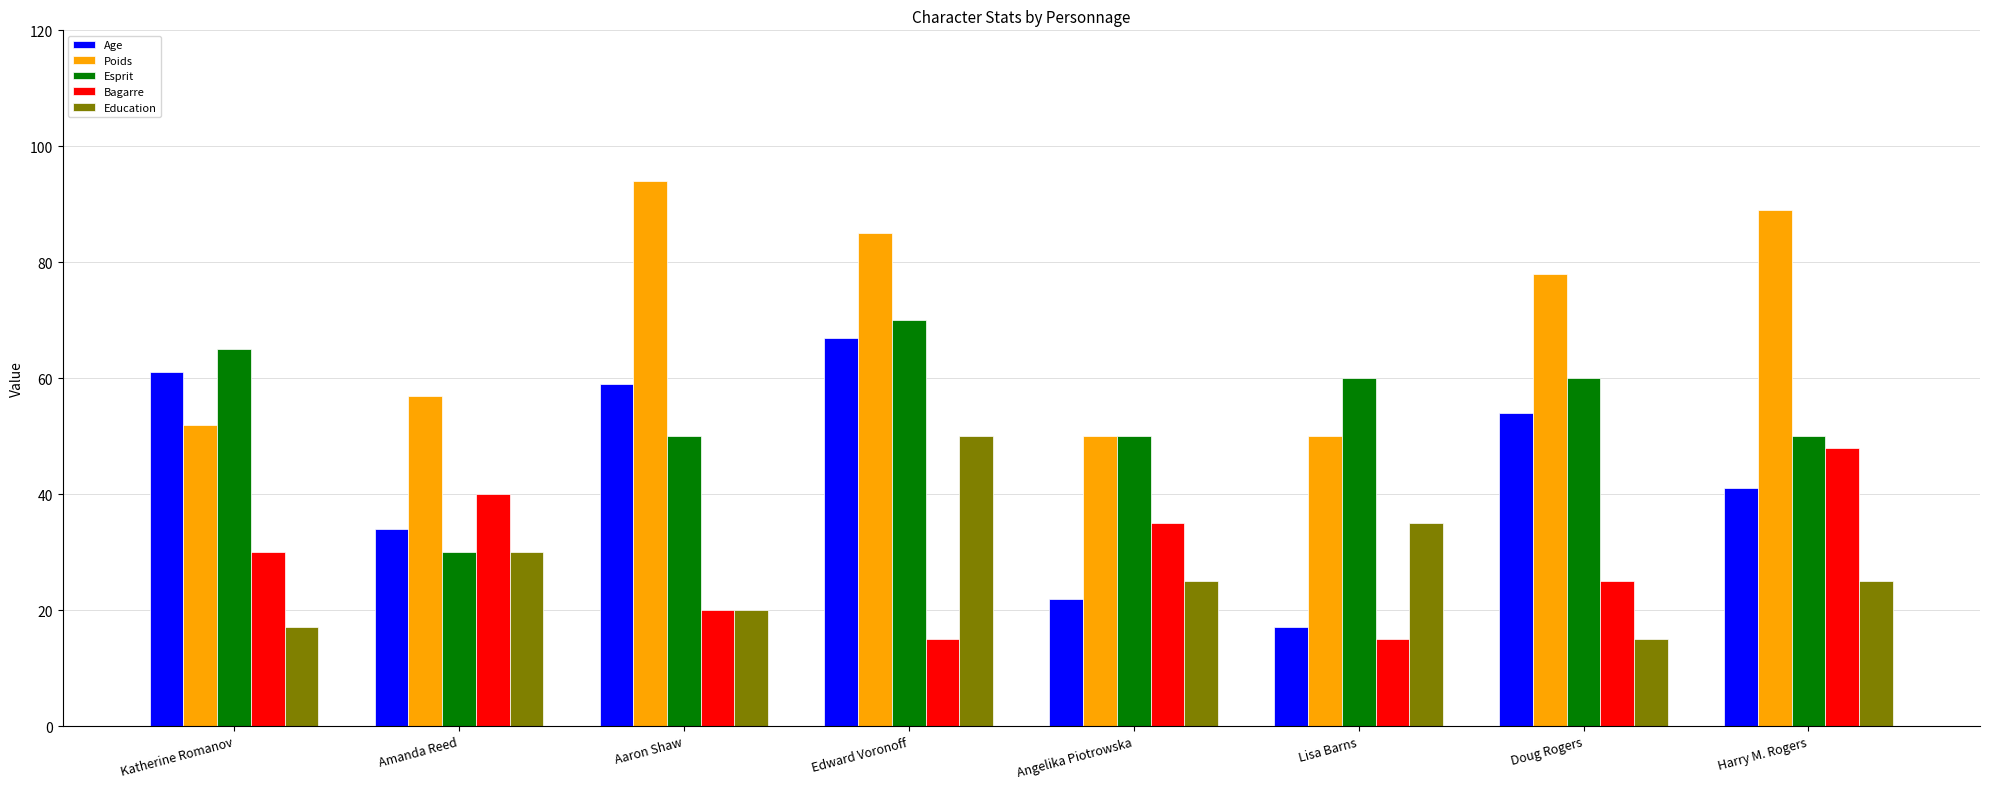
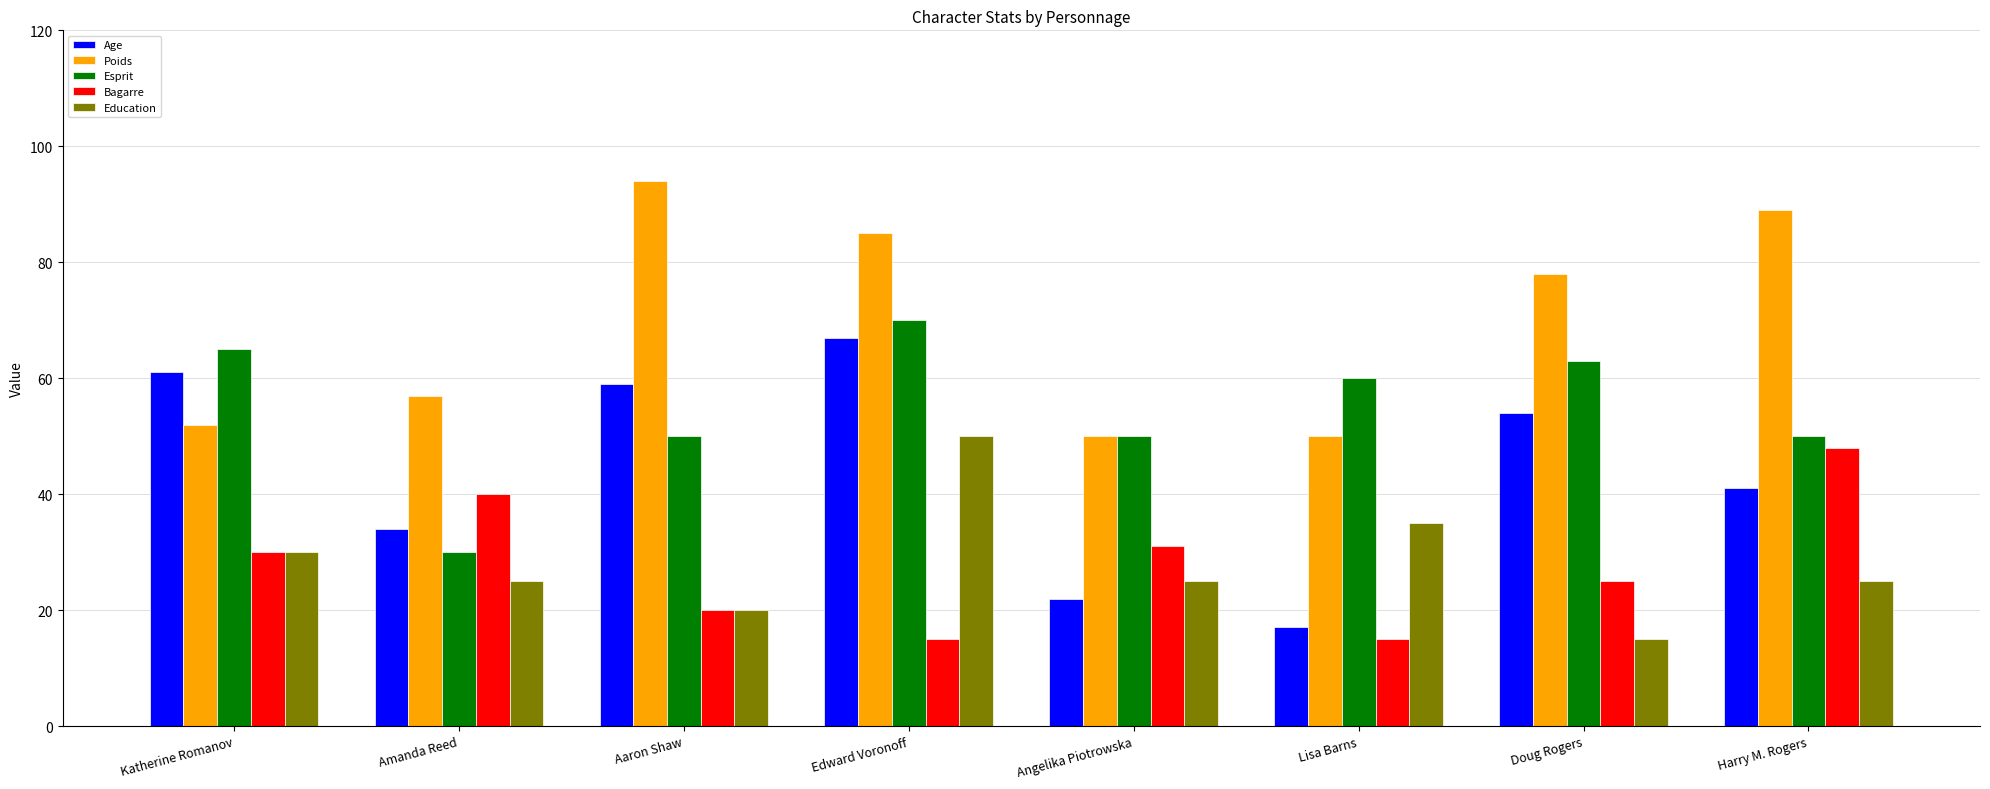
  {
    "Age": {
      "Katherine Romanov": 61,
      "Amanda Reed": 34,
      "Aaron Shaw": 59,
      "Edward Voronoff": 67,
      "Angelika Piotrowska": 22,
      "Lisa Barns": 17,
      "Doug Rogers": 54,
      "Harry M. Rogers": 41
    },
    "Poids": {
      "Katherine Romanov": 52,
      "Amanda Reed": 57,
      "Aaron Shaw": 94,
      "Edward Voronoff": 85,
      "Angelika Piotrowska": 50,
      "Lisa Barns": 50,
      "Doug Rogers": 78,
      "Harry M. Rogers": 89
    },
    "Esprit": {
      "Katherine Romanov": 65,
      "Amanda Reed": 30,
      "Aaron Shaw": 50,
      "Edward Voronoff": 70,
      "Angelika Piotrowska": 50,
      "Lisa Barns": 60,
-     "Doug Rogers": 60,
+     "Doug Rogers": 63,
      "Harry M. Rogers": 50
    },
    "Bagarre": {
      "Katherine Romanov": 30,
      "Amanda Reed": 40,
      "Aaron Shaw": 20,
      "Edward Voronoff": 15,
-     "Angelika Piotrowska": 35,
+     "Angelika Piotrowska": 31,
      "Lisa Barns": 15,
      "Doug Rogers": 25,
      "Harry M. Rogers": 48
    },
    "Education": {
-     "Katherine Romanov": 17,
-     "Amanda Reed": 30,
+     "Katherine Romanov": 30,
+     "Amanda Reed": 25,
      "Aaron Shaw": 20,
      "Edward Voronoff": 50,
      "Angelika Piotrowska": 25,
      "Lisa Barns": 35,
      "Doug Rogers": 15,
      "Harry M. Rogers": 25
    }
  }
